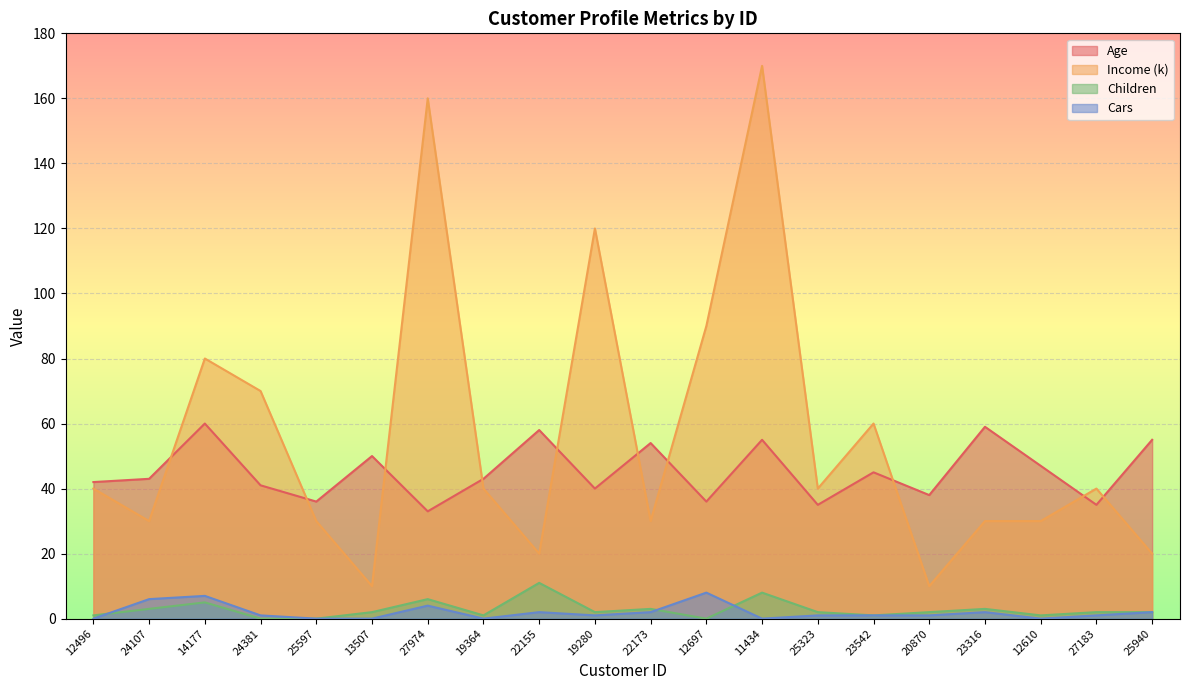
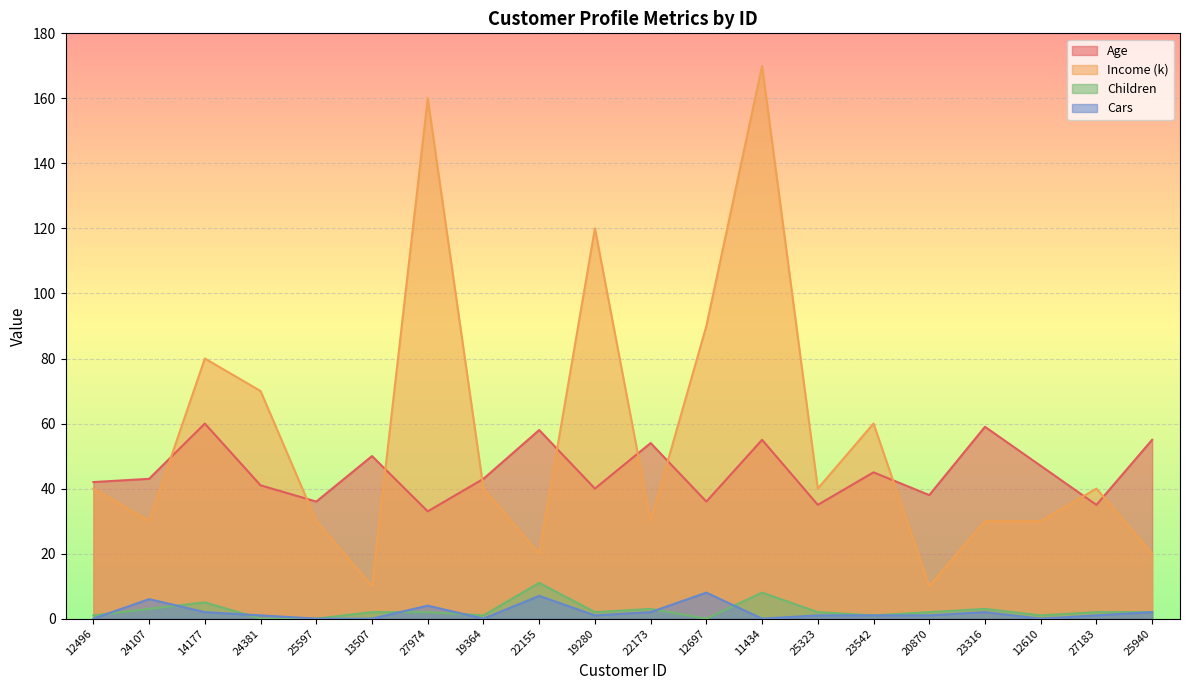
  {
    "Children": {
      "12496": 1,
      "24107": 3,
      "14177": 5,
      "24381": 0,
      "13507": 2,
-     "27974": 6,
+     "27974": 2,
      "19364": 1,
      "22155": 11,
      "19280": 2,
      "22173": 3,
      "12697": 0,
      "11434": 8,
      "25323": 2,
      "20870": 2,
      "23316": 3,
      "12610": 1,
      "27183": 2
    },
    "Cars": {
      "12496": 0,
      "24107": 6,
-     "14177": 7,
+     "14177": 2,
      "24381": 1,
      "13507": 0,
      "27974": 4,
      "19364": 0,
-     "22155": 2,
+     "22155": 7,
      "19280": 1,
      "22173": 2,
      "12697": 8,
      "11434": 0,
      "25323": 1,
      "20870": 1,
      "23316": 2,
      "12610": 0,
      "27183": 1
    }
  }
